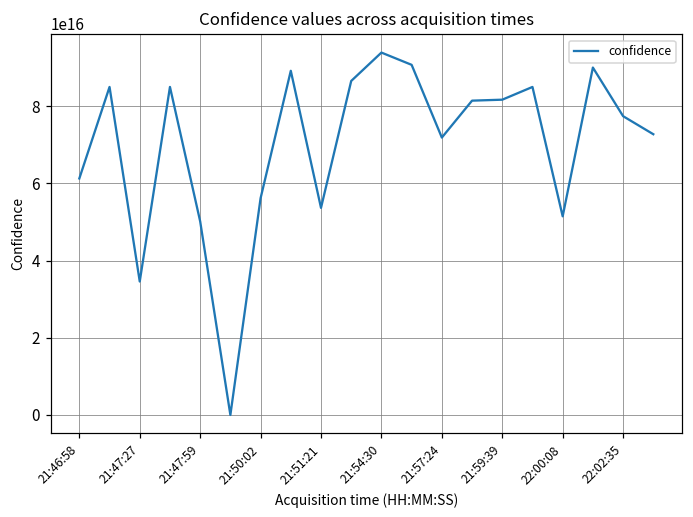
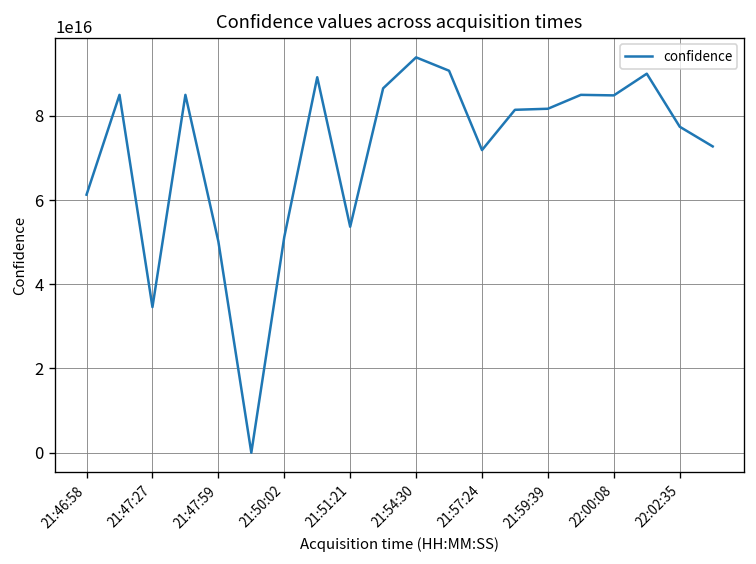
  {
    "21:46:58": 61000000000000000,
    "21:47:27": 35000000000000000,
    "21:47:59": 50000000000000000,
-   "21:50:02": 56000000000000000,
+   "21:50:02": 51000000000000000,
    "21:51:21": 54000000000000000,
    "21:54:30": 94000000000000000,
    "21:57:24": 72000000000000000,
    "21:59:39": 82000000000000000,
-   "22:00:08": 51000000000000000,
+   "22:00:08": 85000000000000000,
    "22:02:35": 77000000000000000
  }
